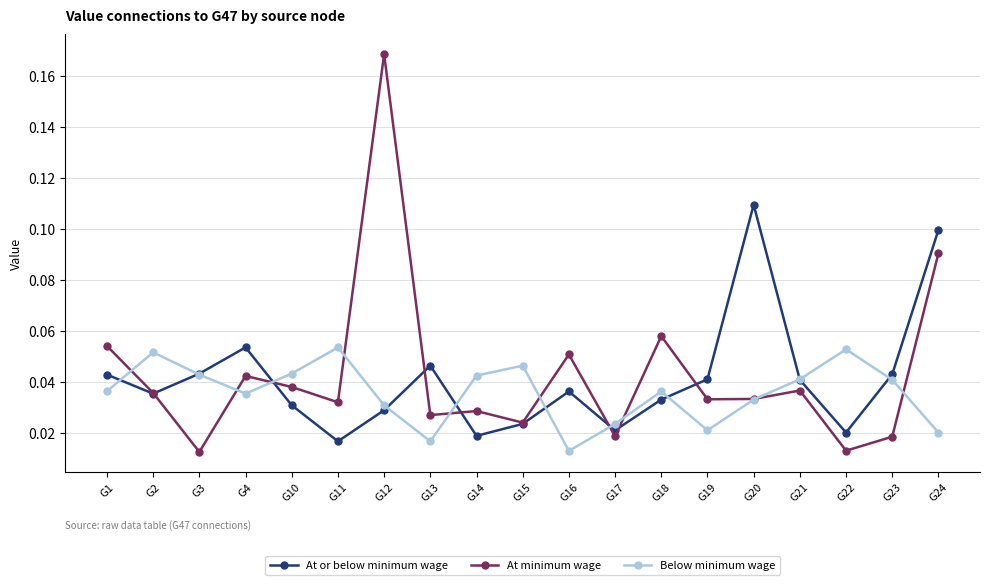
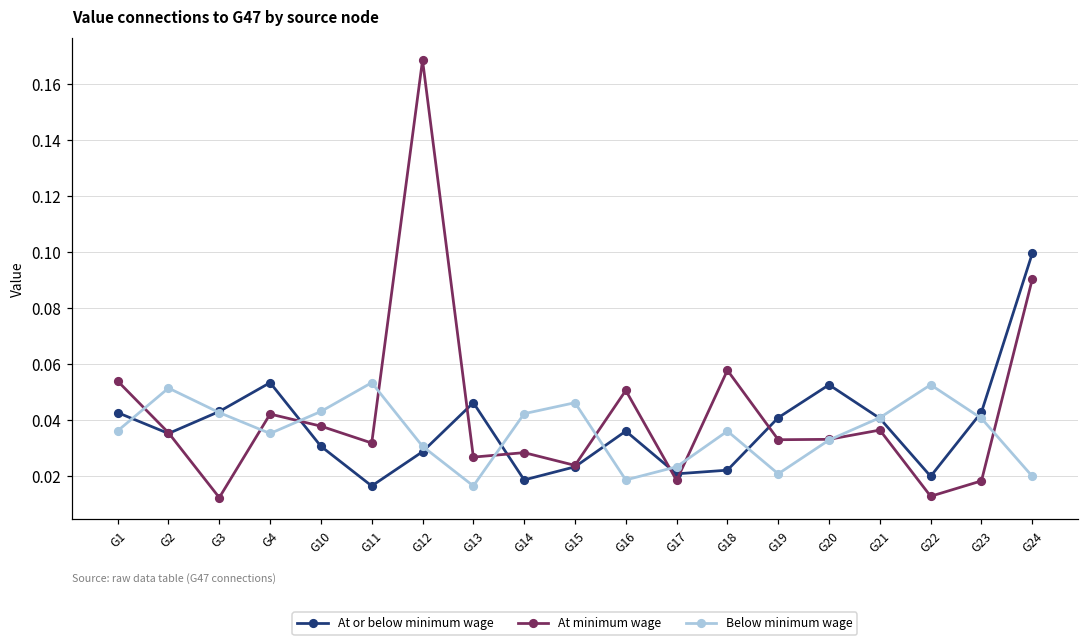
  {
    "At or below minimum wage": {
      "G1": 0.043,
      "G4": 0.053,
      "G10": 0.031,
      "G11": 0.017,
      "G12": 0.029,
      "G13": 0.046,
      "G14": 0.019,
      "G16": 0.036,
      "G17": 0.021,
-     "G18": 0.033,
+     "G18": 0.022,
      "G19": 0.041,
-     "G20": 0.109,
+     "G20": 0.053,
      "G22": 0.020,
      "G23": 0.043,
      "G24": 0.100
    },
    "At minimum wage": {
      "G1": 0.054,
      "G3": 0.012,
      "G4": 0.042,
      "G10": 0.038,
      "G11": 0.032,
      "G12": 0.169,
      "G13": 0.027,
      "G14": 0.028,
      "G16": 0.051,
      "G17": 0.019,
      "G18": 0.058,
      "G19": 0.033,
      "G21": 0.037,
      "G22": 0.013,
      "G23": 0.018,
      "G24": 0.090
    },
    "Below minimum wage": {
      "G1": 0.036,
      "G2": 0.052,
      "G4": 0.035,
      "G10": 0.043,
      "G11": 0.053,
      "G12": 0.031,
      "G13": 0.017,
      "G14": 0.042,
      "G15": 0.046,
-     "G16": 0.013,
+     "G16": 0.019,
      "G17": 0.023,
      "G18": 0.036,
      "G19": 0.021,
      "G22": 0.053,
      "G23": 0.041,
      "G24": 0.020
    }
  }
